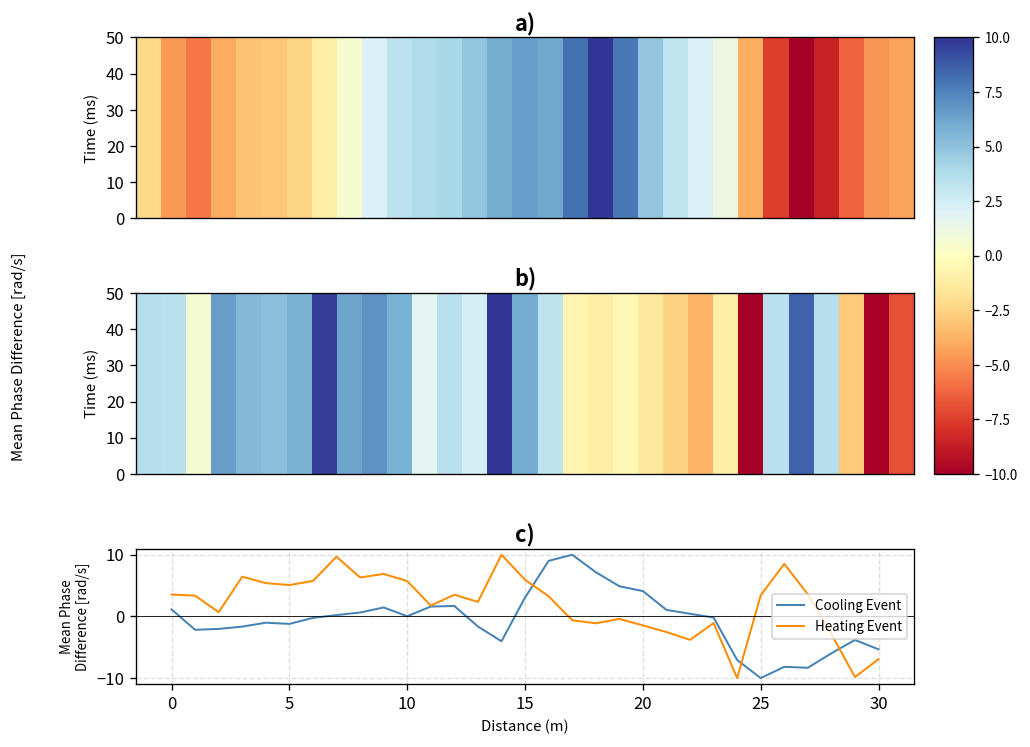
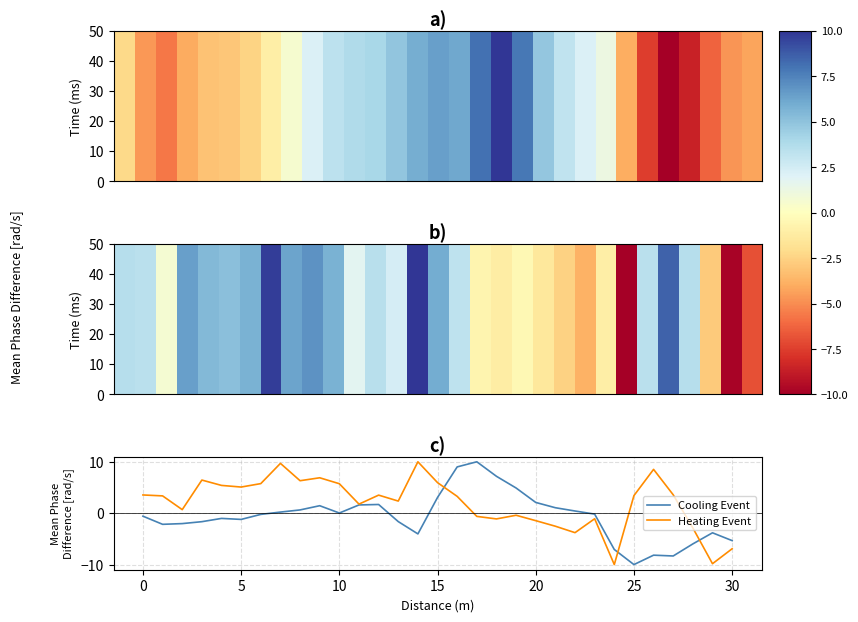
  {
    "c)": {
      "Cooling Event": {
-       "0": 1,
+       "0": -1,
        "5": -1,
        "10": 0,
        "15": 3,
-       "20": 4,
+       "20": 2,
        "25": -10,
        "30": -5
      },
      "Heating Event": {
        "0": 4,
        "5": 5,
        "10": 6,
        "15": 6,
        "20": -1,
        "25": 3,
        "30": -7
      }
    }
  }
